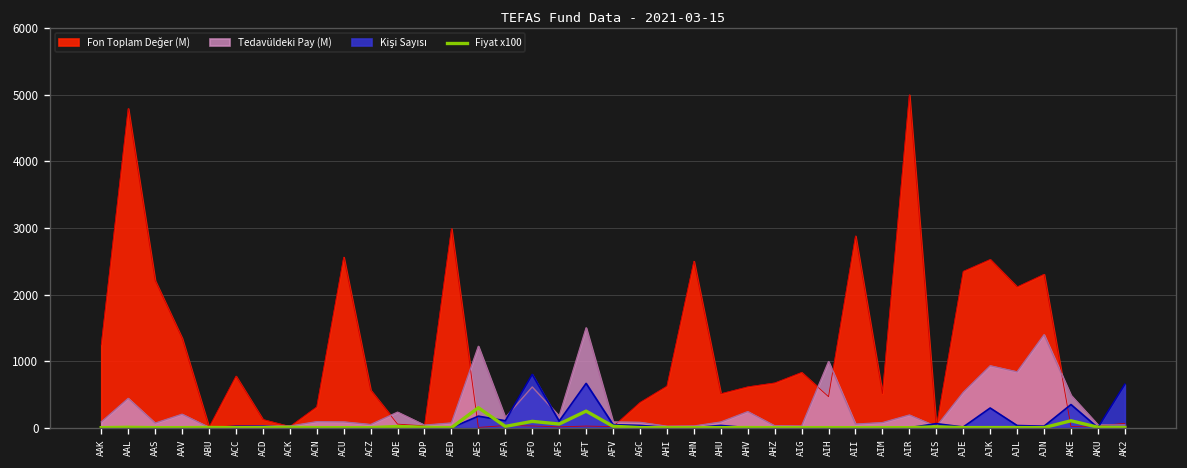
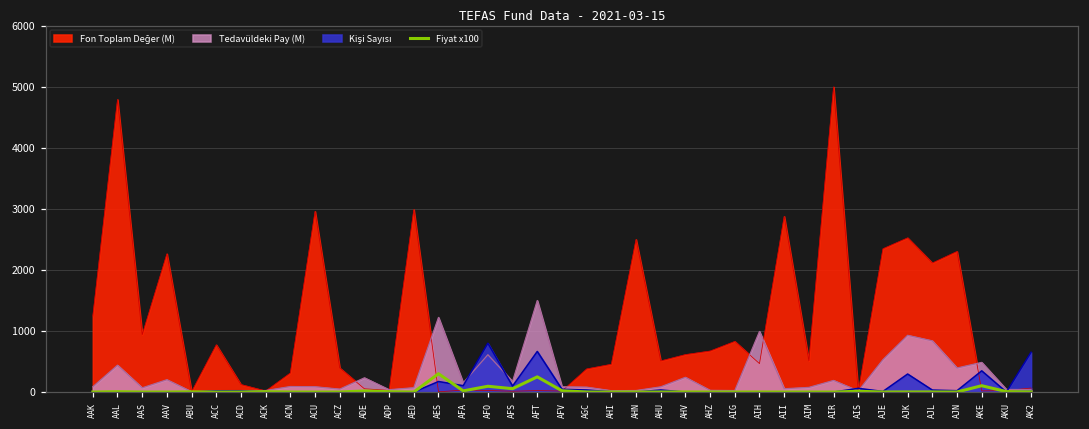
  {
    "Fon Toplam Değer (M)": {
      "AAK": 1200,
      "AAL": 4800,
-     "AAS": 2200,
-     "AAV": 1300,
+     "AAS": 900,
+     "AAV": 2300,
      "ACC": 800,
      "ACD": 100,
      "ACN": 300,
-     "ACU": 2600,
-     "ACZ": 600,
+     "ACU": 3000,
+     "ACZ": 400,
      "AED": 3000,
      "AES": 0,
      "AFO": 0,
      "AFT": 0,
      "AGC": 400,
-     "AHI": 600,
+     "AHI": 500,
      "AHN": 2500,
      "AHU": 500,
      "AHV": 600,
      "AHZ": 700,
      "AIG": 800,
      "AIH": 500,
      "AII": 2900,
      "AIM": 500,
      "AIR": 5000,
      "AJE": 2300,
      "AJK": 2500,
      "AJL": 2100,
      "AJN": 2300,
      "AKE": 0
    },
    "Tedavüldeki Pay (M)": {
      "AAK": 100,
      "AAL": 400,
      "AAS": 100,
      "AAV": 200,
      "ACN": 100,
      "ACU": 100,
      "ACZ": 0,
      "ADE": 200,
      "AED": 100,
      "AES": 1200,
      "AFA": 200,
      "AFO": 600,
      "AFS": 200,
      "AFT": 1500,
      "AHU": 100,
      "AHV": 200,
      "AIH": 1000,
      "AII": 100,
      "AIM": 100,
      "AIR": 200,
      "AJE": 500,
      "AJK": 900,
      "AJL": 800,
-     "AJN": 1400,
+     "AJN": 400,
      "AKE": 500
    },
    "Kişi Sayısı": {
      "AES": 200,
      "AFA": 100,
      "AFO": 800,
      "AFT": 700,
      "AJK": 300,
      "AKE": 300,
      "AK2": 700
    },
    "Fiyat x100": {
      "AES": 300,
      "AFO": 100,
      "AFT": 200,
      "AJK": 0,
      "AKE": 100
    }
  }
